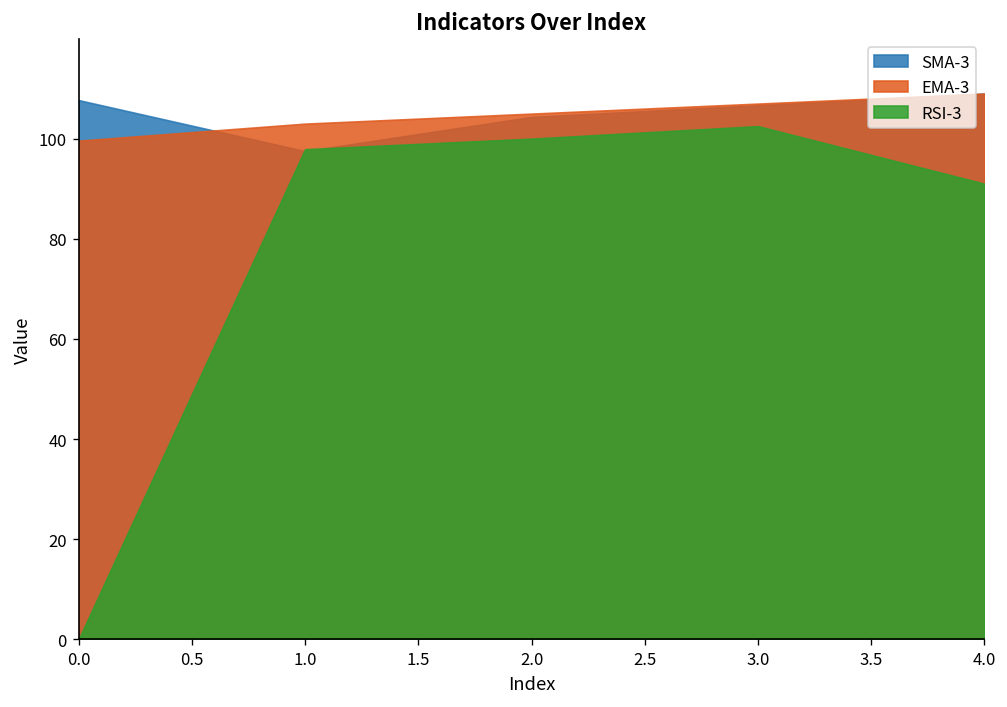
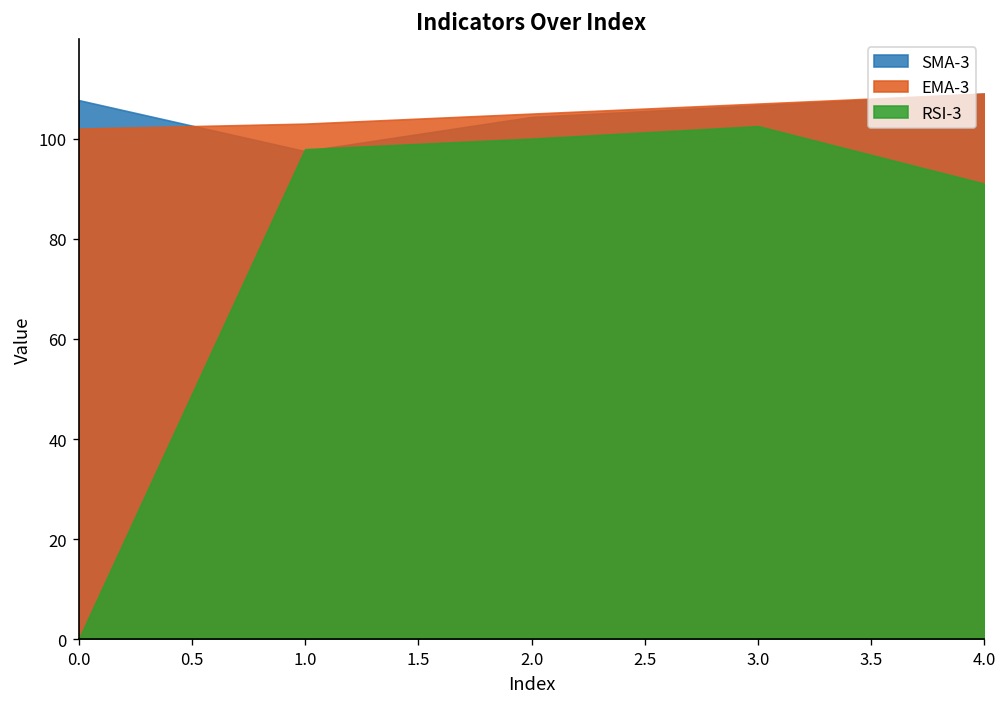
  {
    "SMA-3": {
      "0.0": 108,
      "2.0": 104
    },
    "EMA-3": {
-     "0.0": 100,
+     "0.0": 102,
      "1.0": 103,
      "2.0": 105
    },
    "RSI-3": {
      "0.0": 0,
      "2.0": 100,
      "3.0": 103,
      "4.0": 91
    }
  }
